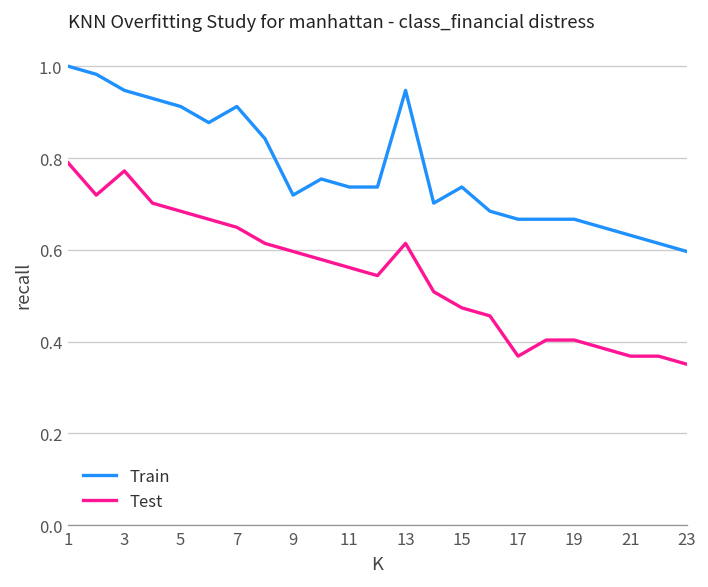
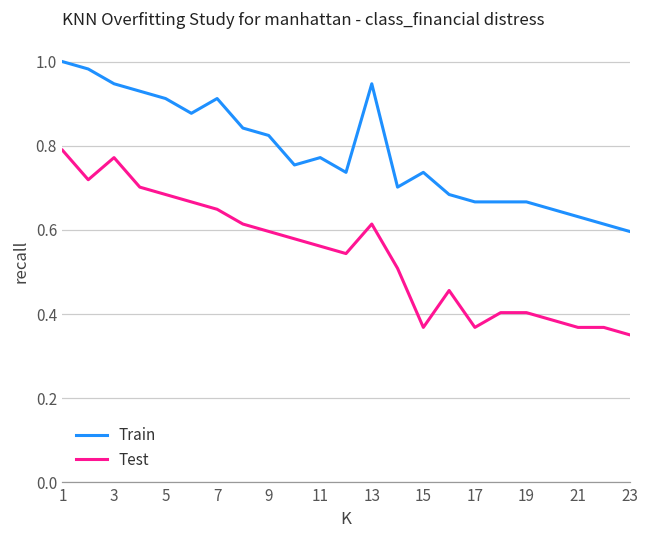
  {
    "Train": {
      "1": 1.00,
      "3": 0.95,
      "5": 0.91,
      "7": 0.91,
-     "9": 0.72,
-     "11": 0.74,
+     "9": 0.82,
+     "11": 0.77,
      "13": 0.95,
      "15": 0.74,
      "17": 0.67,
      "19": 0.67,
      "21": 0.63,
      "23": 0.60
    },
    "Test": {
      "1": 0.79,
      "3": 0.77,
      "5": 0.68,
      "7": 0.65,
      "9": 0.60,
      "11": 0.56,
      "13": 0.61,
-     "15": 0.47,
+     "15": 0.37,
      "17": 0.37,
      "19": 0.40,
      "21": 0.37,
      "23": 0.35
    }
  }
